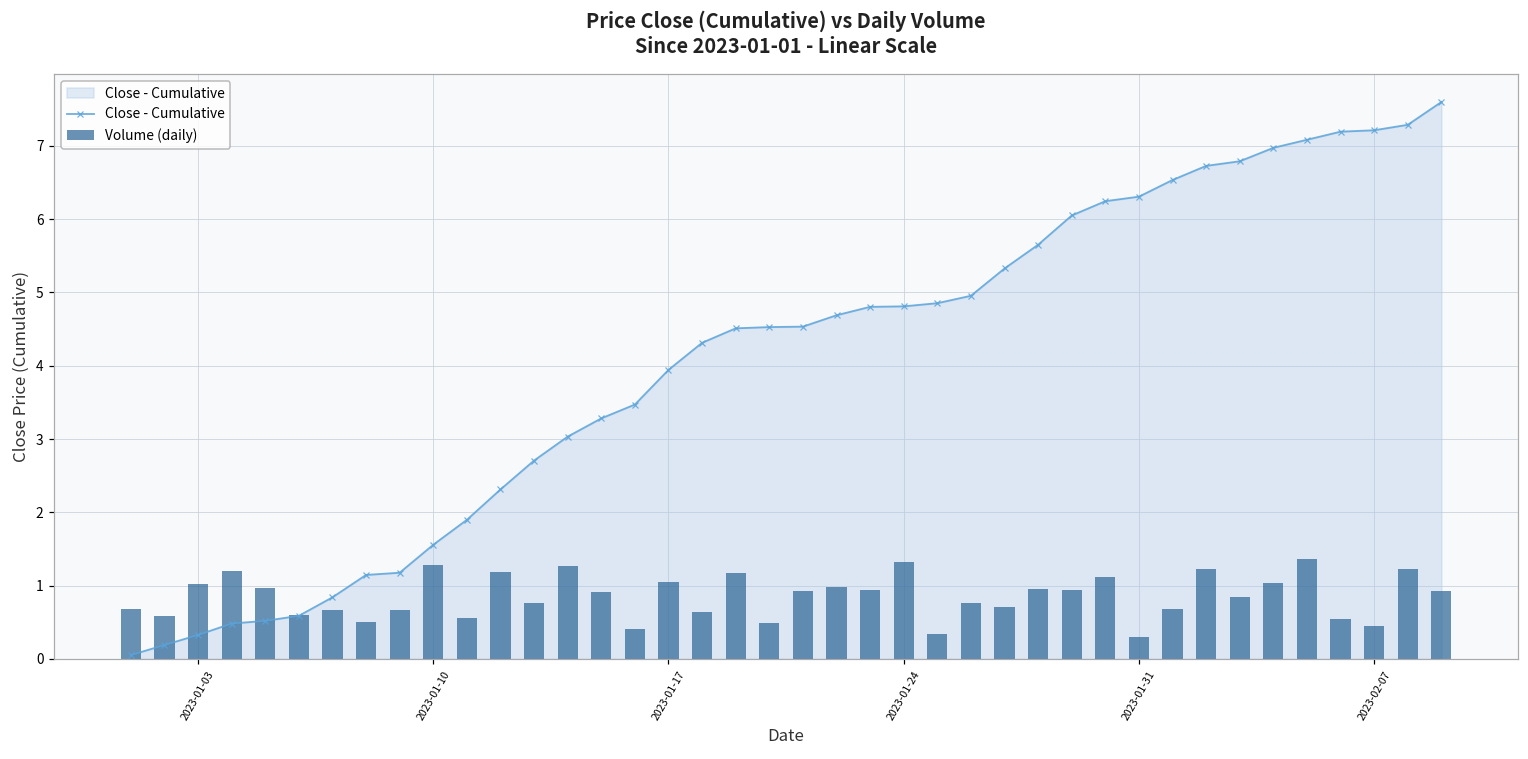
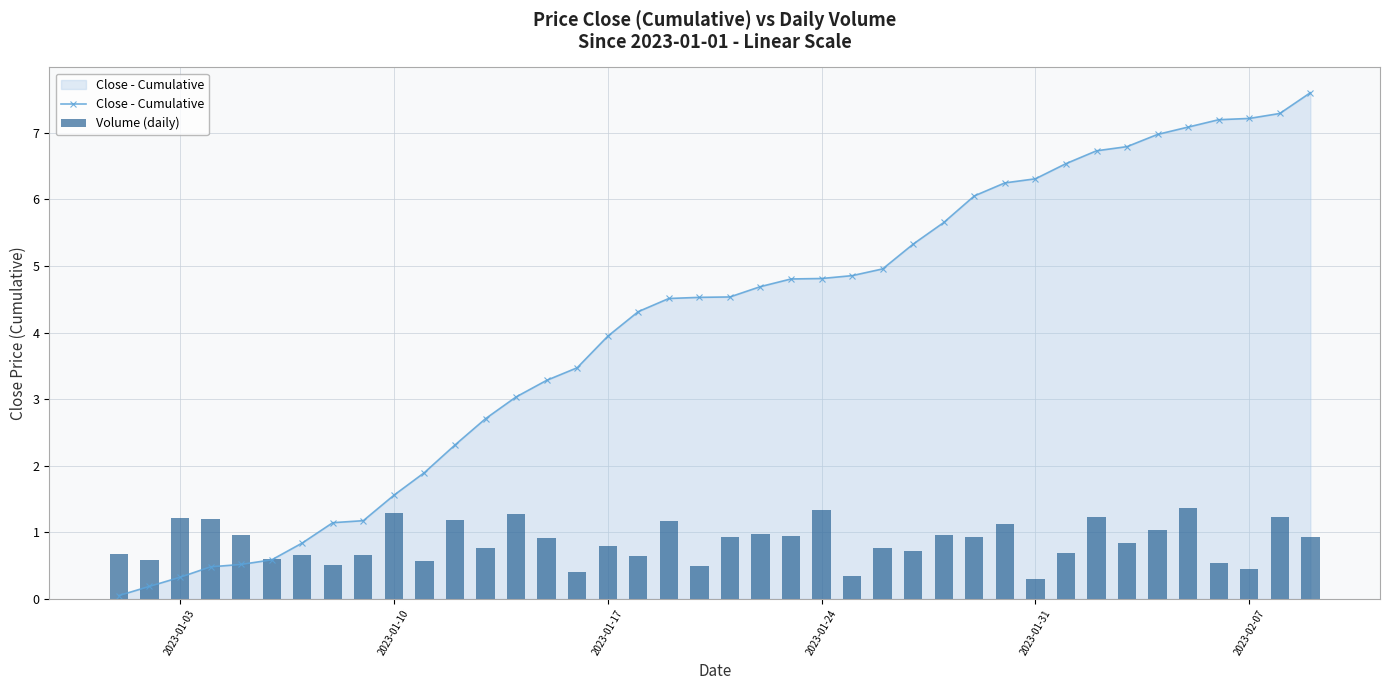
  {
    "Volume (daily)": {
-     "2023-01-03": 1.0,
+     "2023-01-03": 1.2,
      "2023-01-10": 1.3,
-     "2023-01-17": 1.1,
+     "2023-01-17": 0.8,
      "2023-01-24": 1.3,
      "2023-01-31": 0.3,
      "2023-02-07": 0.5
    }
  }
